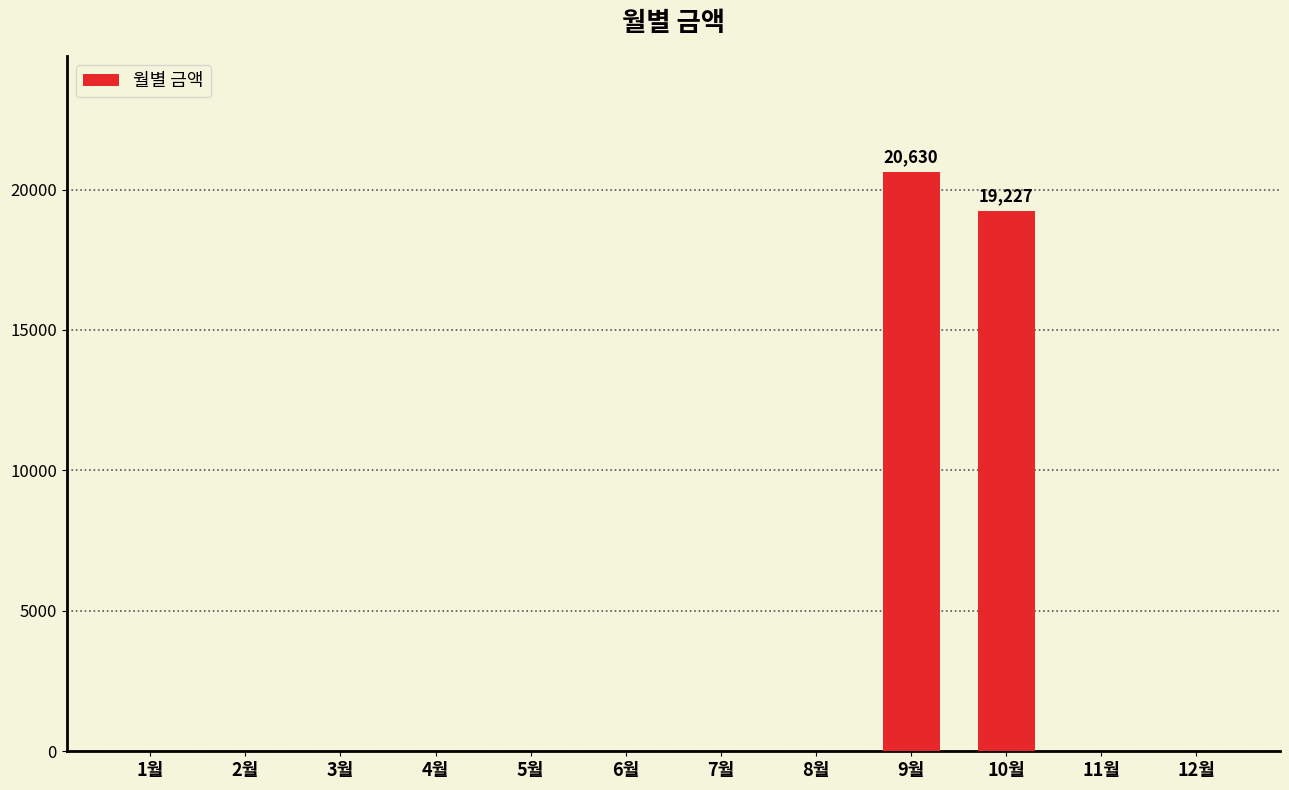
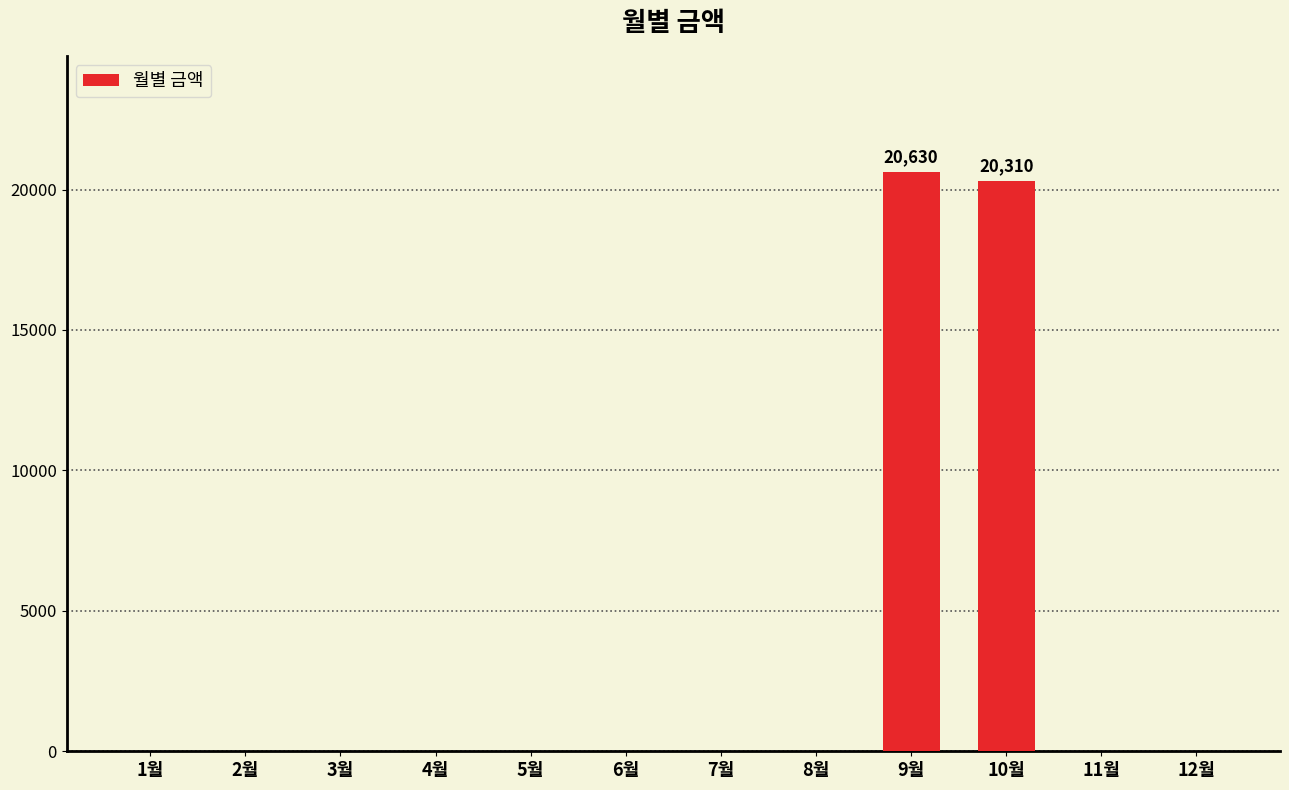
  {
    "9월": "20,630",
-   "10월": "19,227"
+   "10월": "20,310"
  }
